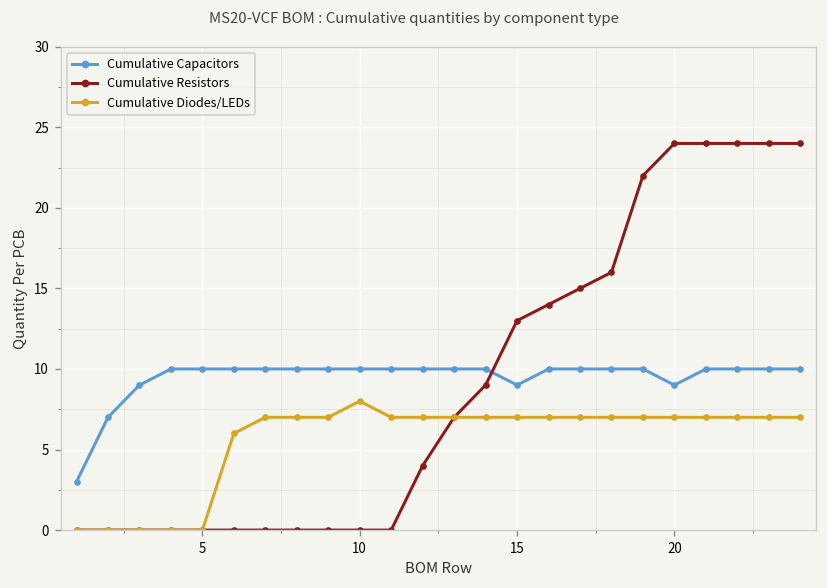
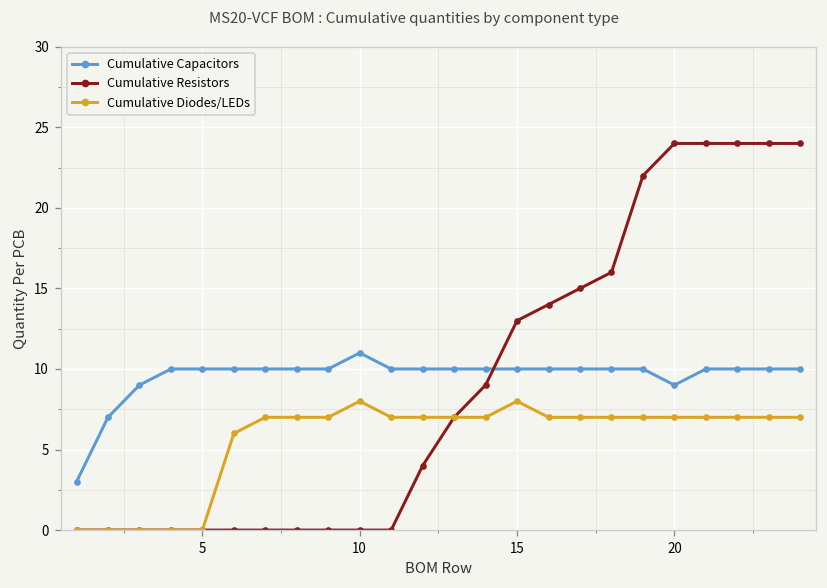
  {
    "Cumulative Capacitors": {
      "5": 10,
-     "10": 10,
-     "15": 9,
+     "10": 11,
+     "15": 10,
      "20": 9
    },
    "Cumulative Resistors": {
      "10": 0,
      "15": 13,
      "20": 24
    },
    "Cumulative Diodes/LEDs": {
      "10": 8,
-     "15": 7,
+     "15": 8,
      "20": 7
    }
  }
